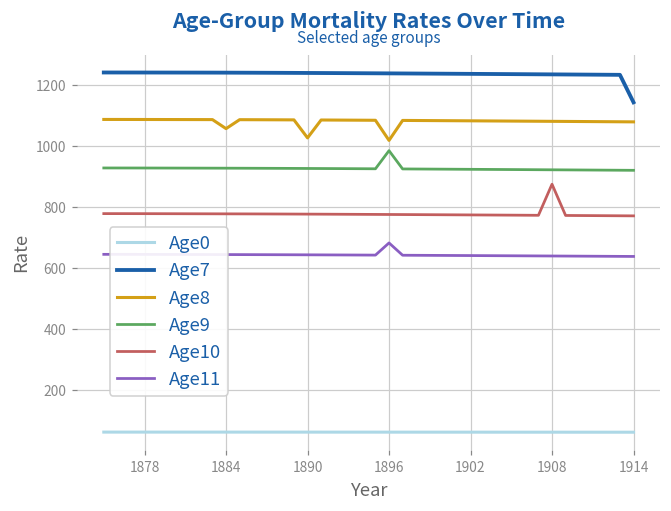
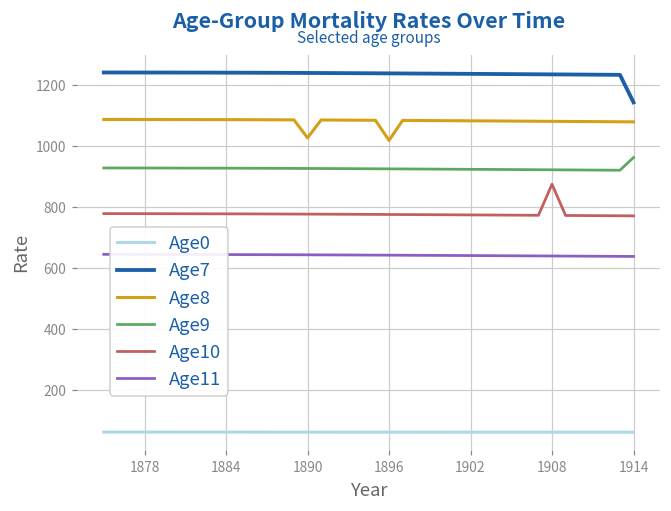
  {
    "Age0": {
      "1878": 60,
      "1884": 60,
      "1890": 60,
      "1896": 60,
      "1902": 60,
      "1908": 60,
      "1914": 60
    },
    "Age7": {
      "1878": 1240,
      "1884": 1240,
      "1890": 1240,
      "1896": 1240,
      "1902": 1240,
      "1908": 1240,
      "1914": 1140
    },
    "Age8": {
      "1878": 1090,
-     "1884": 1060,
+     "1884": 1090,
      "1890": 1030,
      "1896": 1020,
      "1902": 1080,
      "1908": 1080,
      "1914": 1080
    },
    "Age9": {
      "1878": 930,
      "1884": 930,
      "1890": 930,
-     "1896": 990,
+     "1896": 930,
      "1902": 920,
      "1908": 920,
-     "1914": 920
+     "1914": 960
    },
    "Age10": {
      "1878": 780,
      "1884": 780,
      "1890": 780,
      "1896": 780,
      "1902": 780,
      "1908": 880,
      "1914": 770
    },
    "Age11": {
      "1890": 640,
-     "1896": 680,
+     "1896": 640,
      "1902": 640,
      "1908": 640,
      "1914": 640
    }
  }
